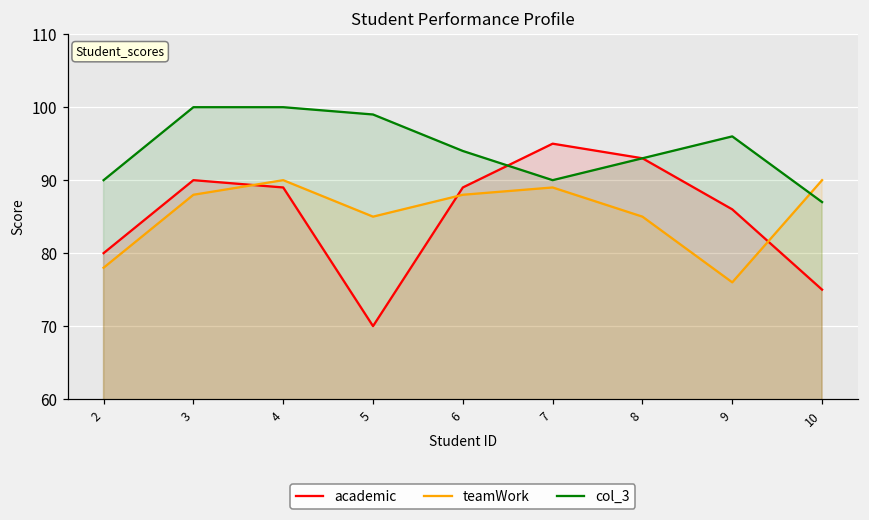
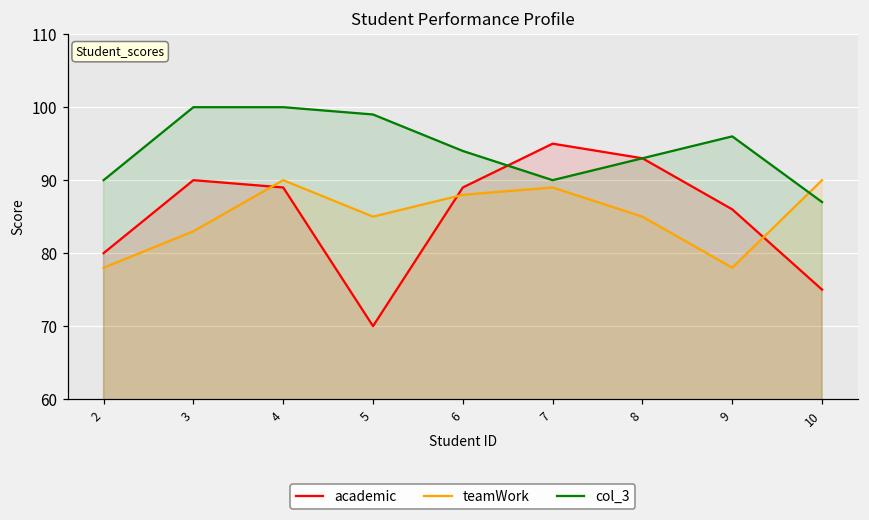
  {
    "academic": {
      "2": 80,
      "3": 90,
      "4": 89,
      "5": 70,
      "6": 89,
      "7": 95,
      "9": 86,
      "10": 75
    },
    "teamWork": {
      "2": 78,
-     "3": 88,
+     "3": 83,
      "4": 90,
      "5": 85,
      "6": 88,
      "7": 89,
      "8": 85,
-     "9": 76,
+     "9": 78,
      "10": 90
    },
    "col_3": {
      "2": 90,
      "3": 100,
      "4": 100,
      "5": 99,
      "6": 94,
      "7": 90,
      "9": 96,
      "10": 87
    }
  }
